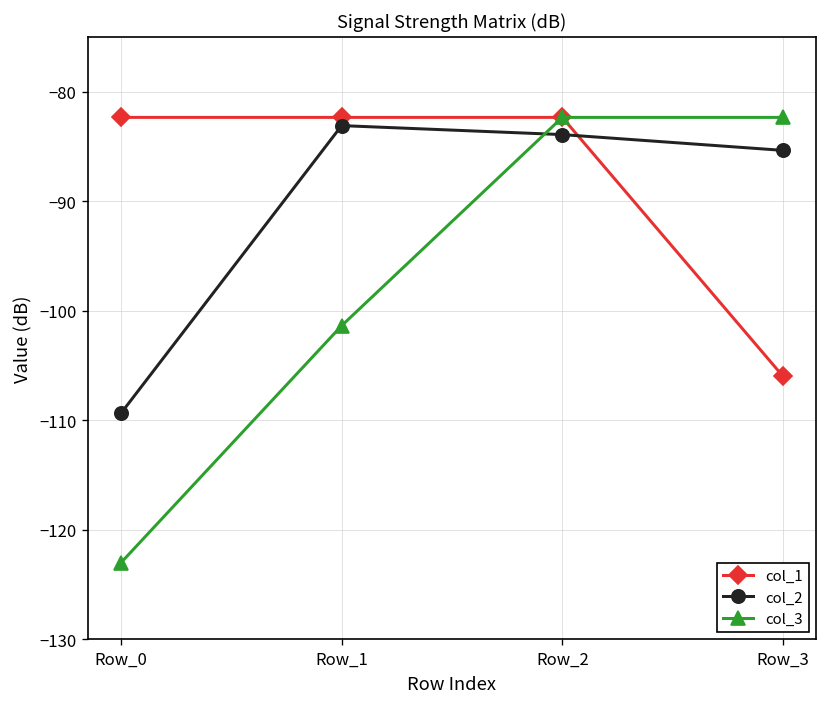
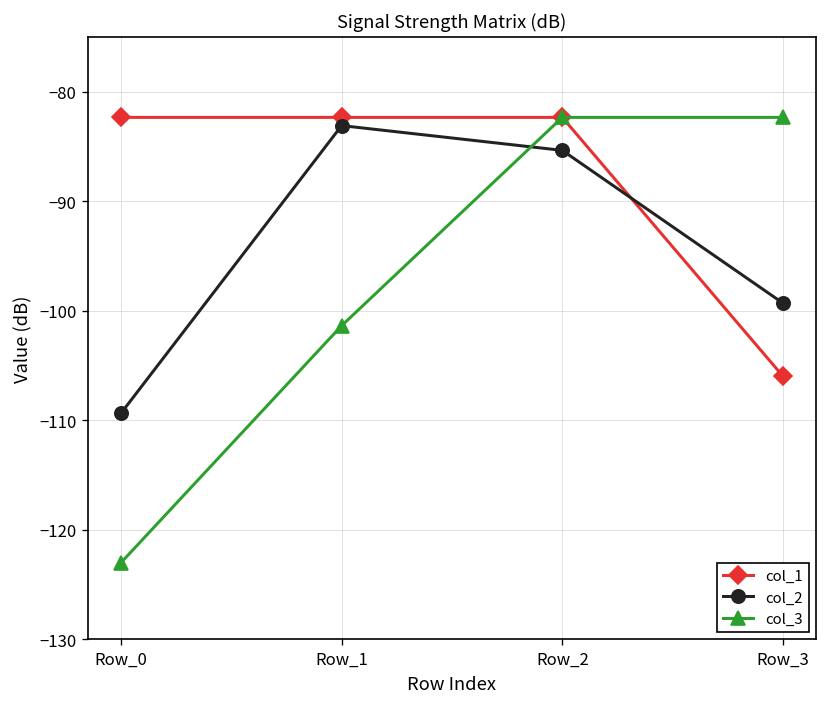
  {
    "col_1": {
      "Row_0": -82,
      "Row_1": -82,
      "Row_3": -106
    },
    "col_2": {
      "Row_0": -109,
      "Row_1": -83,
-     "Row_2": -84,
-     "Row_3": -85
+     "Row_2": -85,
+     "Row_3": -99
    },
    "col_3": {
      "Row_0": -123,
      "Row_1": -101,
      "Row_3": -82
    }
  }
